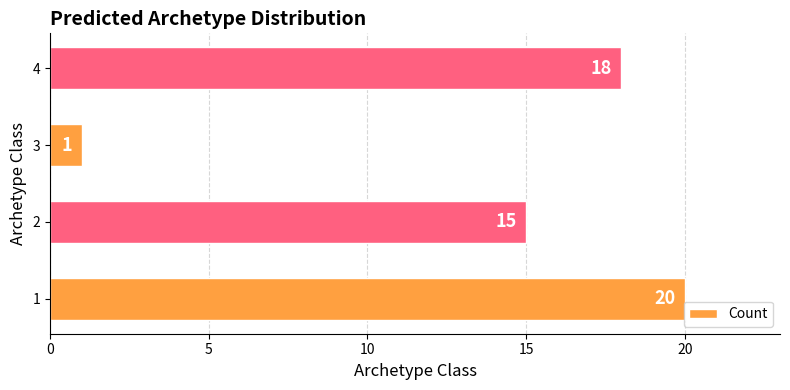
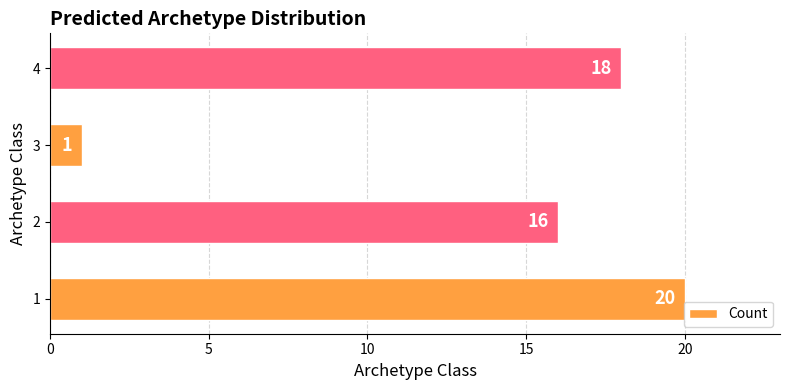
  {
    "4": 18,
    "3": 1,
-   "2": 15,
+   "2": 16,
    "1": 20
  }
